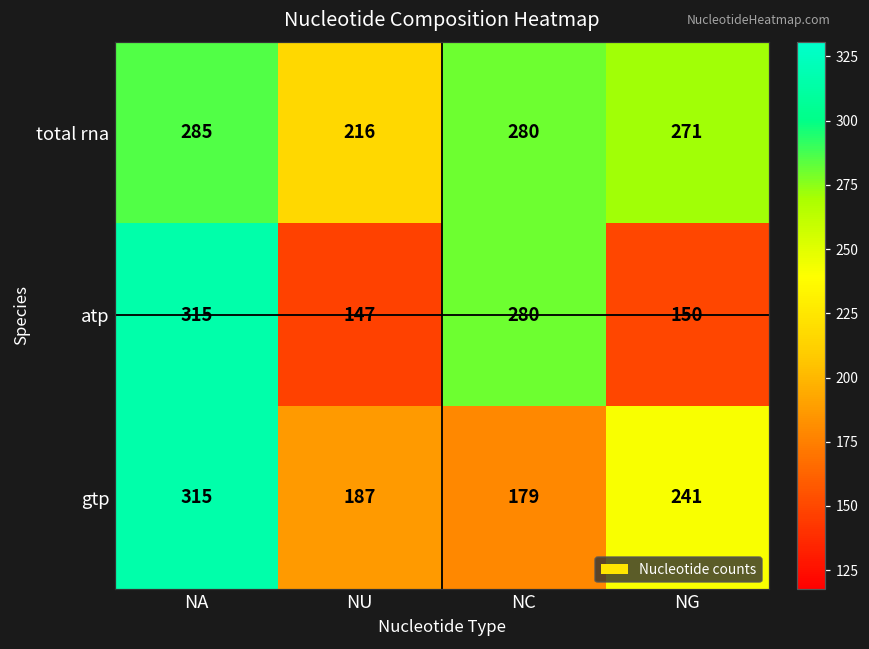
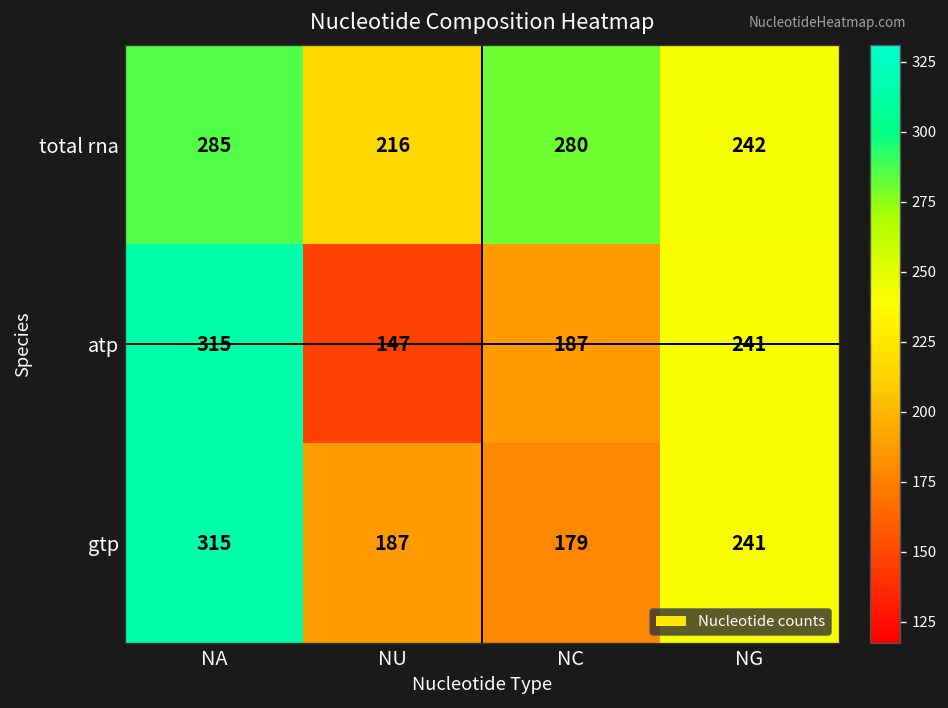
  {
    "total rna": {
      "NA": 285,
      "NU": 216,
      "NC": 280,
-     "NG": 271
+     "NG": 242
    },
    "atp": {
      "NA": 315,
      "NU": 147,
-     "NC": 280,
-     "NG": 150
+     "NC": 187,
+     "NG": 241
    },
    "gtp": {
      "NA": 315,
      "NU": 187,
      "NC": 179,
      "NG": 241
    }
  }
